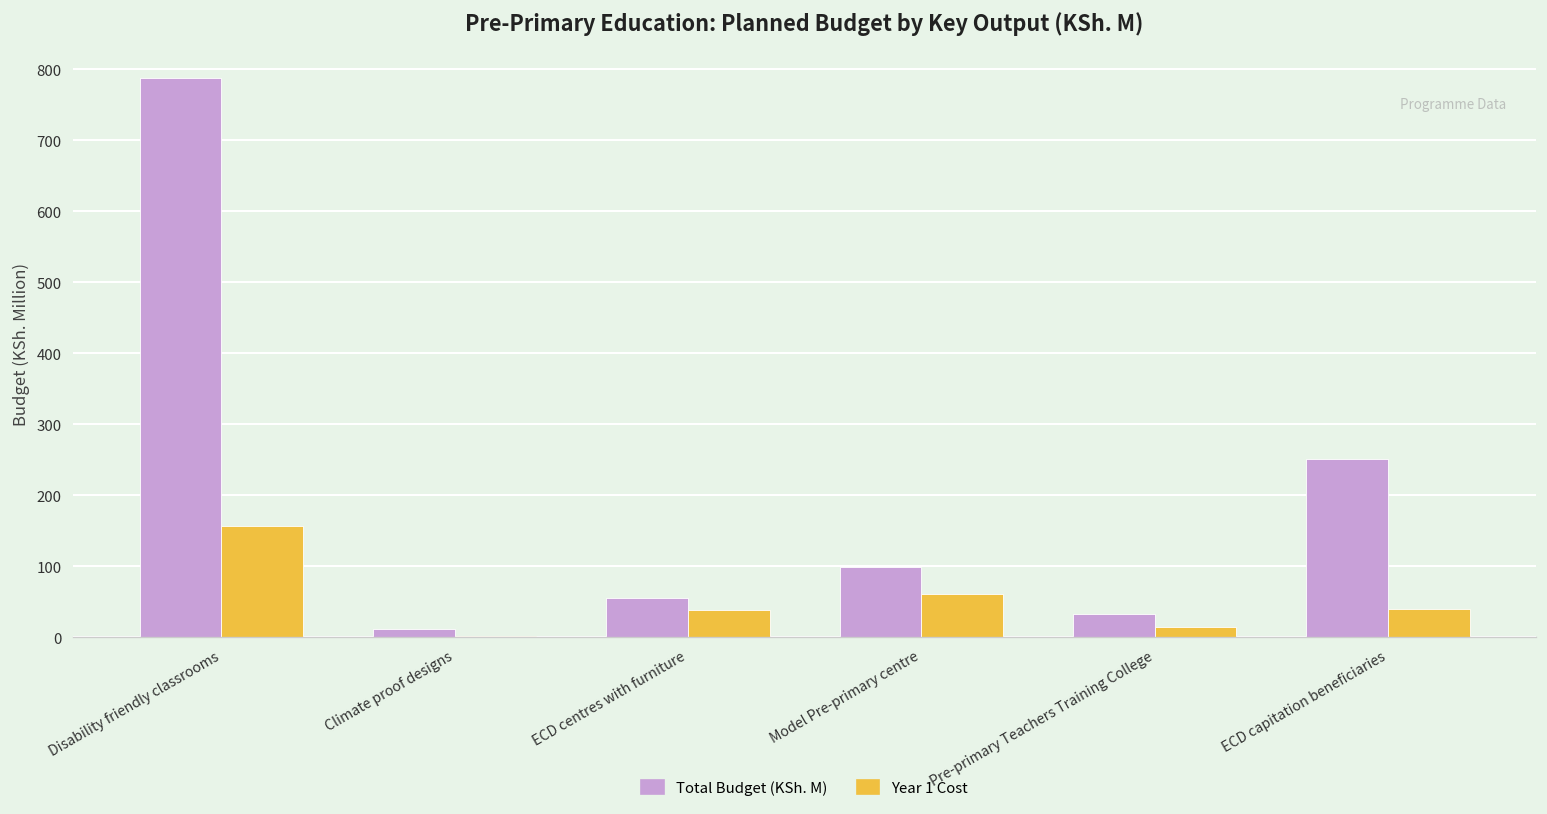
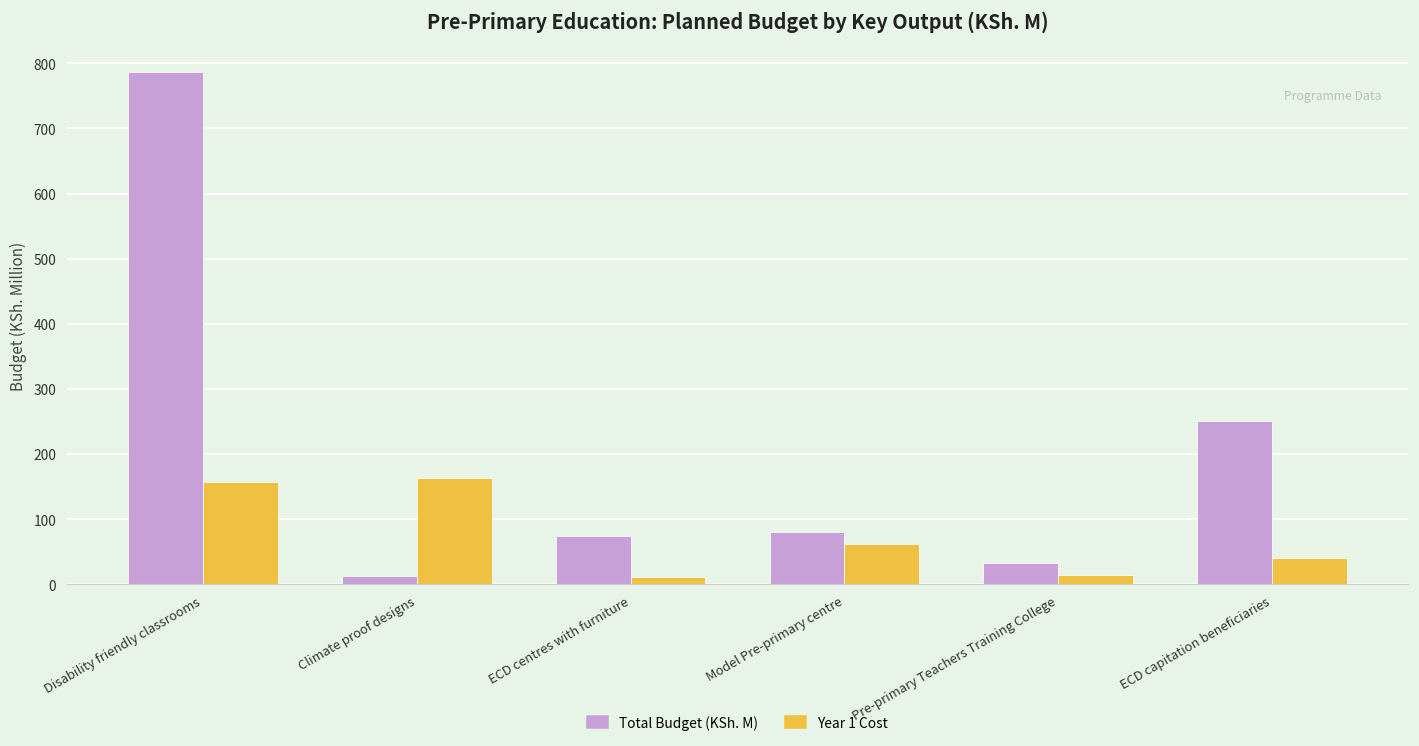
  {
    "Total Budget (KSh. M)": {
      "Disability friendly classrooms": 790,
      "Climate proof designs": 10,
-     "ECD centres with furniture": 60,
-     "Model Pre-primary centre": 100,
+     "ECD centres with furniture": 70,
+     "Model Pre-primary centre": 80,
      "Pre-primary Teachers Training College": 30,
      "ECD capitation beneficiaries": 250
    },
    "Year 1 Cost": {
      "Disability friendly classrooms": 160,
-     "Climate proof designs": 0,
-     "ECD centres with furniture": 40,
+     "Climate proof designs": 160,
+     "ECD centres with furniture": 10,
      "Model Pre-primary centre": 60,
      "Pre-primary Teachers Training College": 10,
      "ECD capitation beneficiaries": 40
    }
  }
